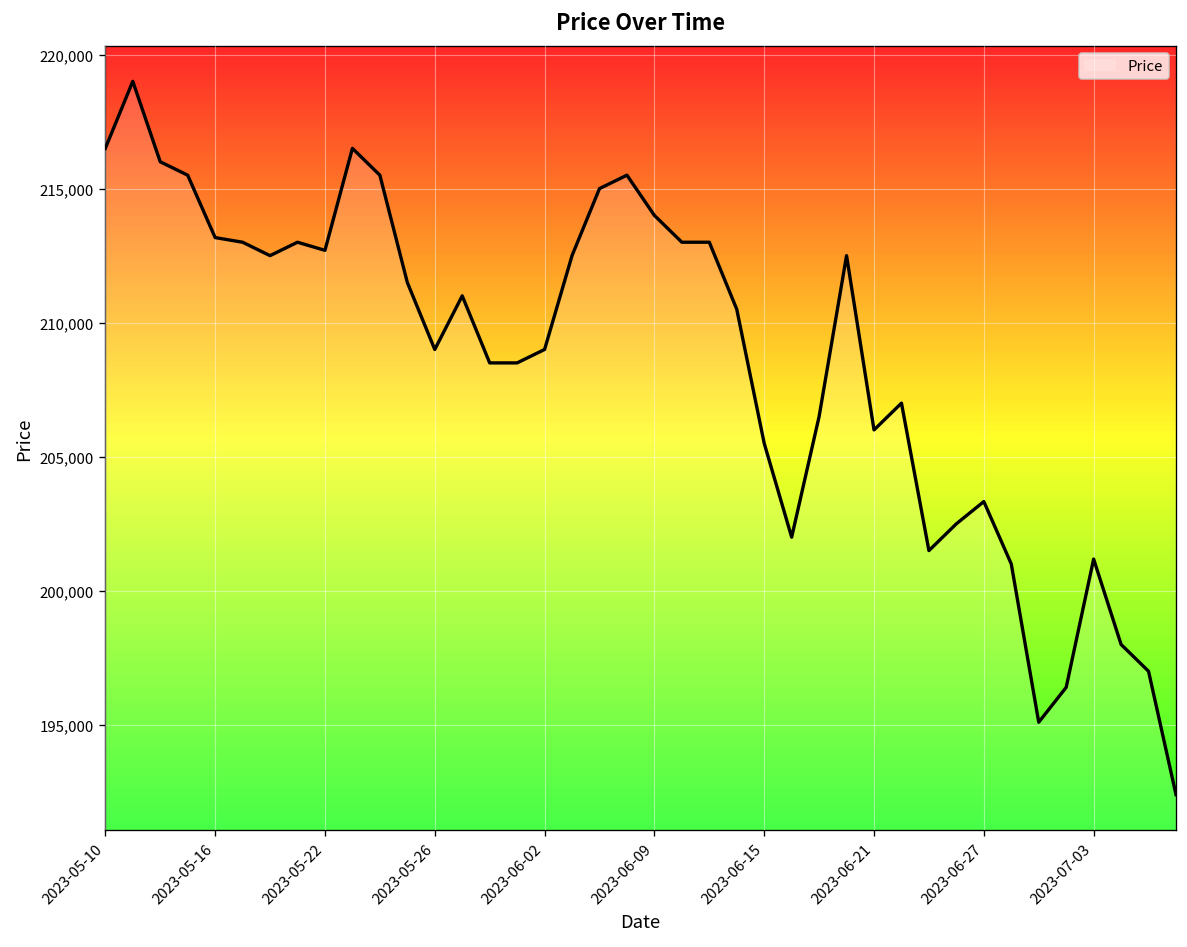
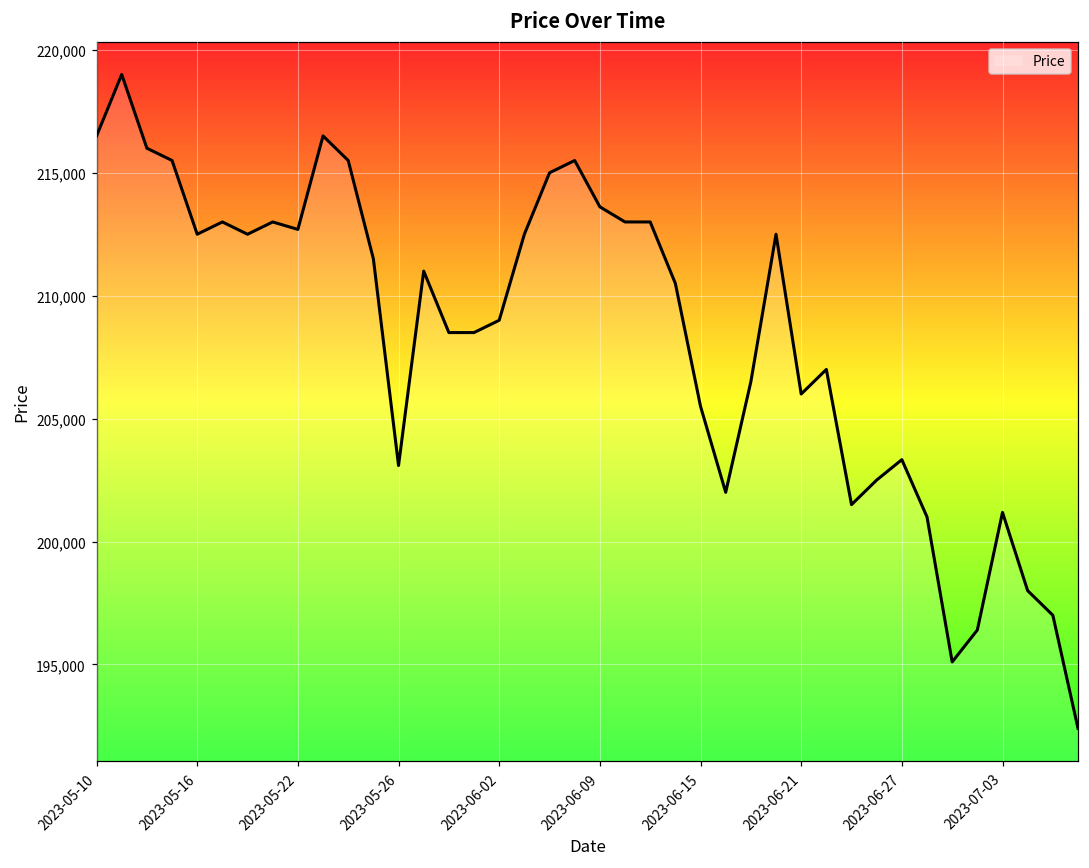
  {
    "2023-05-10": "216,500",
-   "2023-05-16": "213,200",
+   "2023-05-16": "212,500",
    "2023-05-22": "212,700",
-   "2023-05-26": "209,000",
+   "2023-05-26": "203,100",
    "2023-06-02": "209,000",
-   "2023-06-09": "214,000",
+   "2023-06-09": "213,600",
    "2023-06-15": "205,500",
    "2023-06-21": "206,000",
    "2023-06-27": "203,300",
    "2023-07-03": "201,200"
  }
